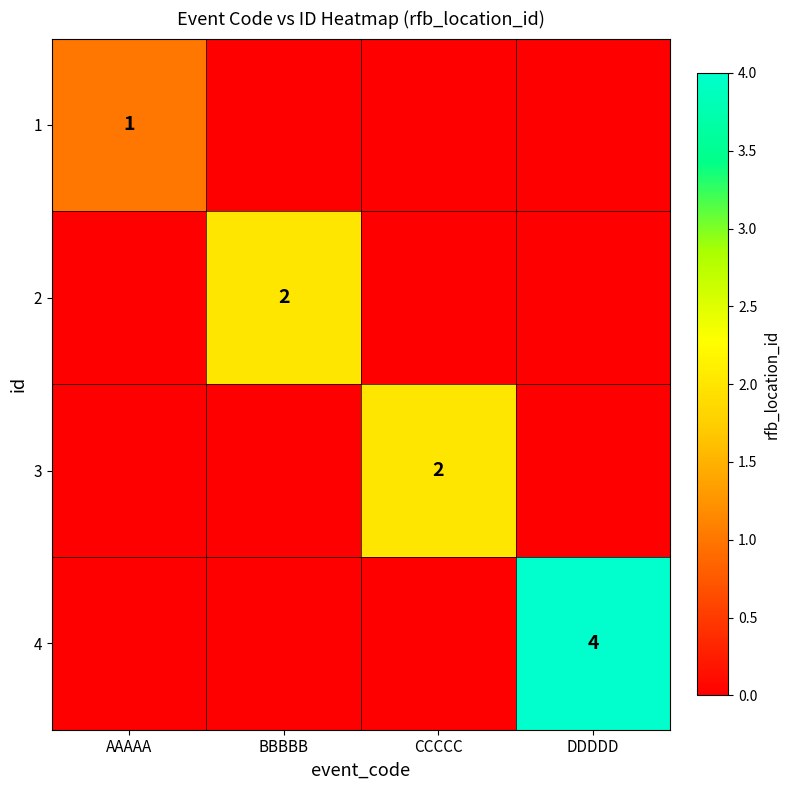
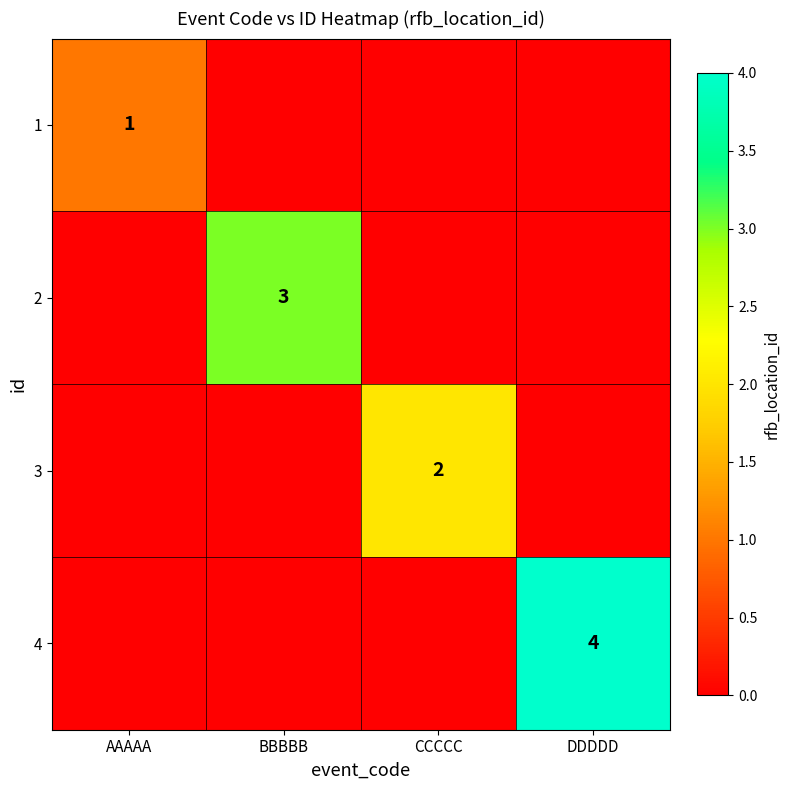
  {
    "1": {
      "AAAAA": 1
    },
    "2": {
-     "BBBBB": 2
+     "BBBBB": 3
    },
    "3": {
      "CCCCC": 2
    },
    "4": {
      "DDDDD": 4
    }
  }
